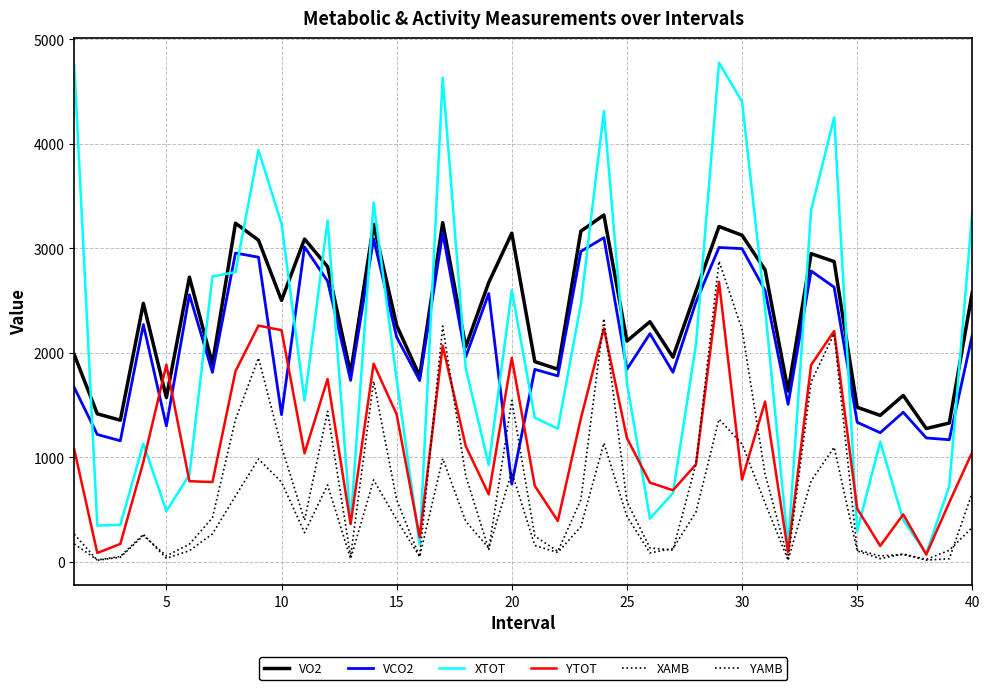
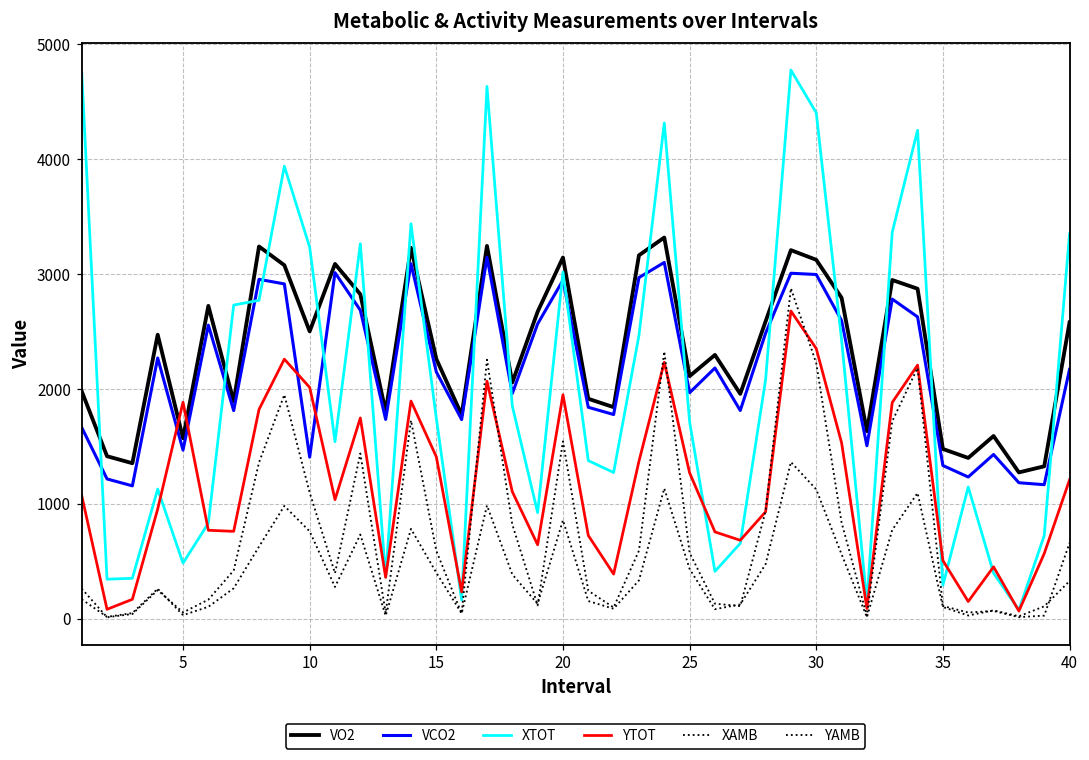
  {
    "VCO2": {
-     "5": 1300,
+     "5": 1470,
      "10": 1410,
      "15": 2150,
-     "20": 740,
-     "25": 1840,
+     "20": 2950,
+     "25": 1970,
      "30": 3000,
      "35": 1330,
      "40": 2170
    },
    "XTOT": {
      "5": 480,
      "10": 3240,
      "15": 1750,
-     "20": 2600,
+     "20": 3020,
      "25": 1710,
      "30": 4410,
      "35": 290,
      "40": 3350
    },
    "YTOT": {
      "5": 1890,
-     "10": 2220,
+     "10": 2010,
      "15": 1410,
      "20": 1950,
-     "25": 1180,
-     "30": 790,
+     "25": 1270,
+     "30": 2350,
      "35": 510,
-     "40": 1050
+     "40": 1210
    }
  }
